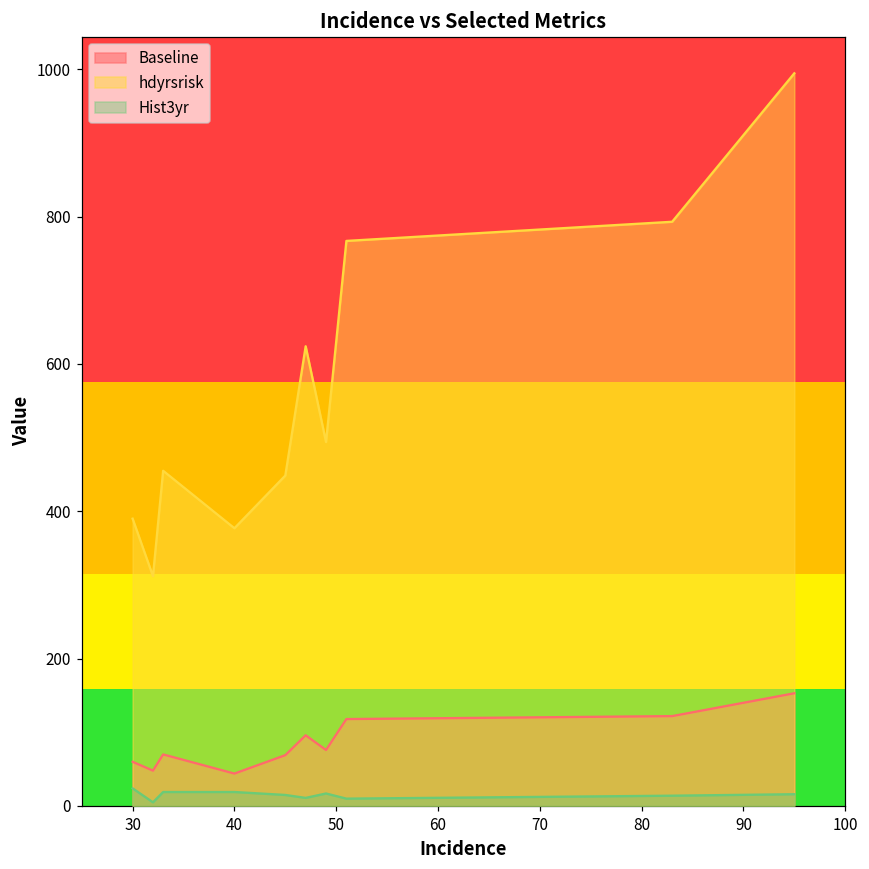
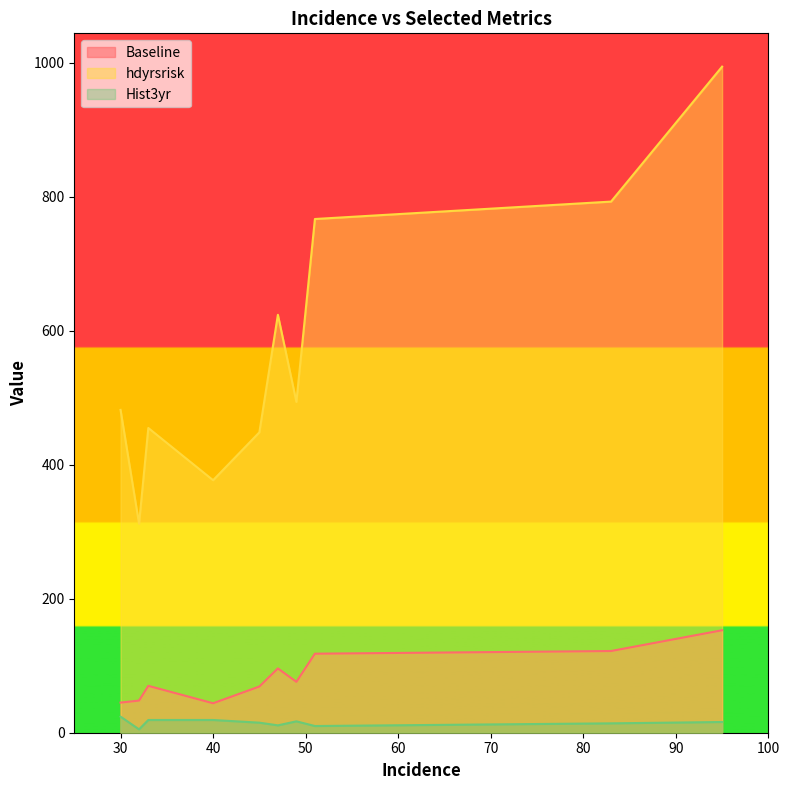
  {
    "Baseline": {
-     "30": 60,
+     "30": 50,
      "40": 40
    },
    "hdyrsrisk": {
-     "30": 390,
+     "30": 480,
      "40": 380
    },
    "Hist3yr": {
      "30": 20,
      "40": 20
    }
  }
